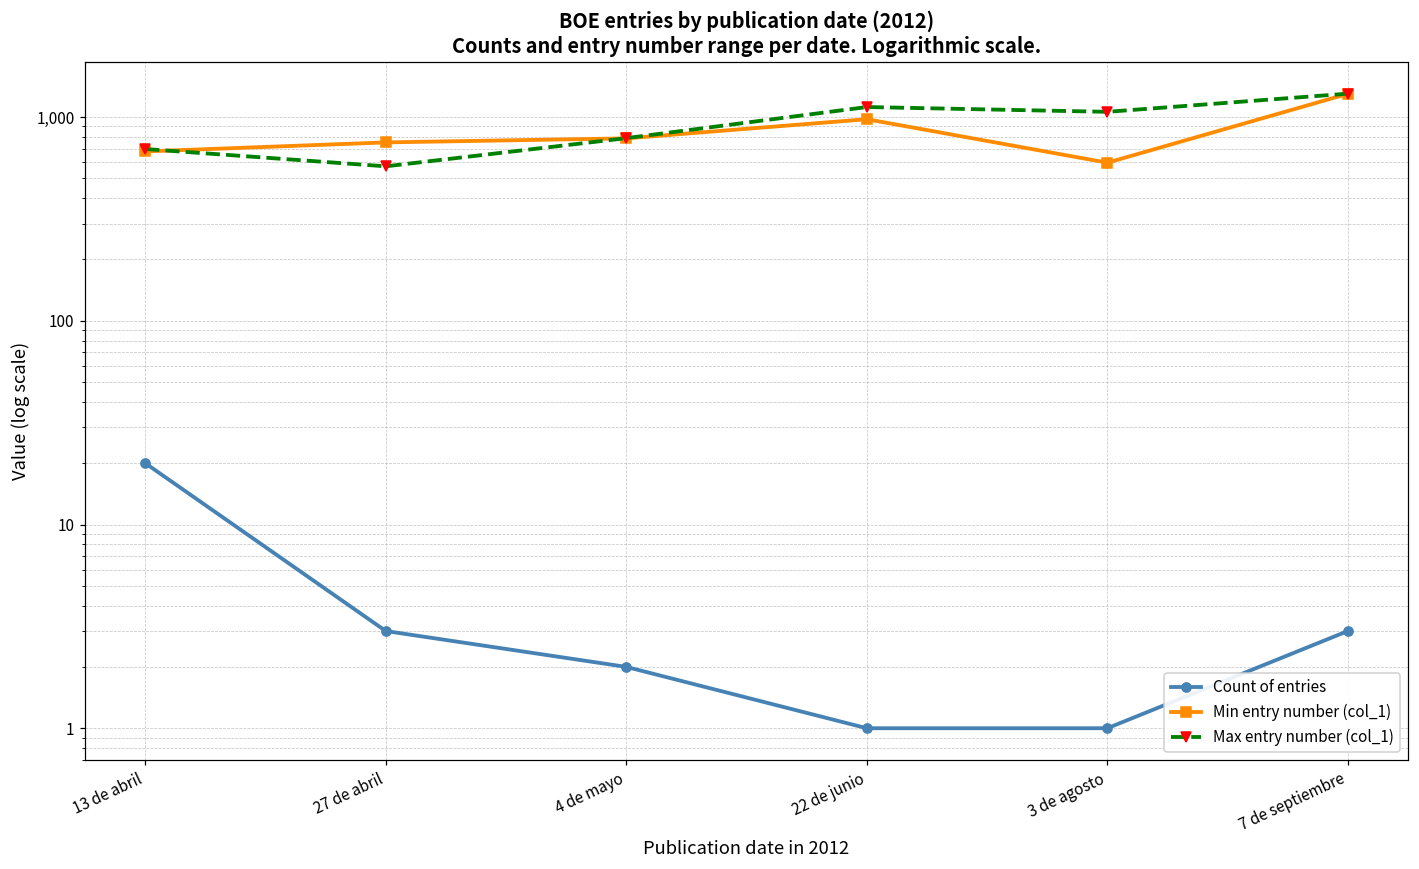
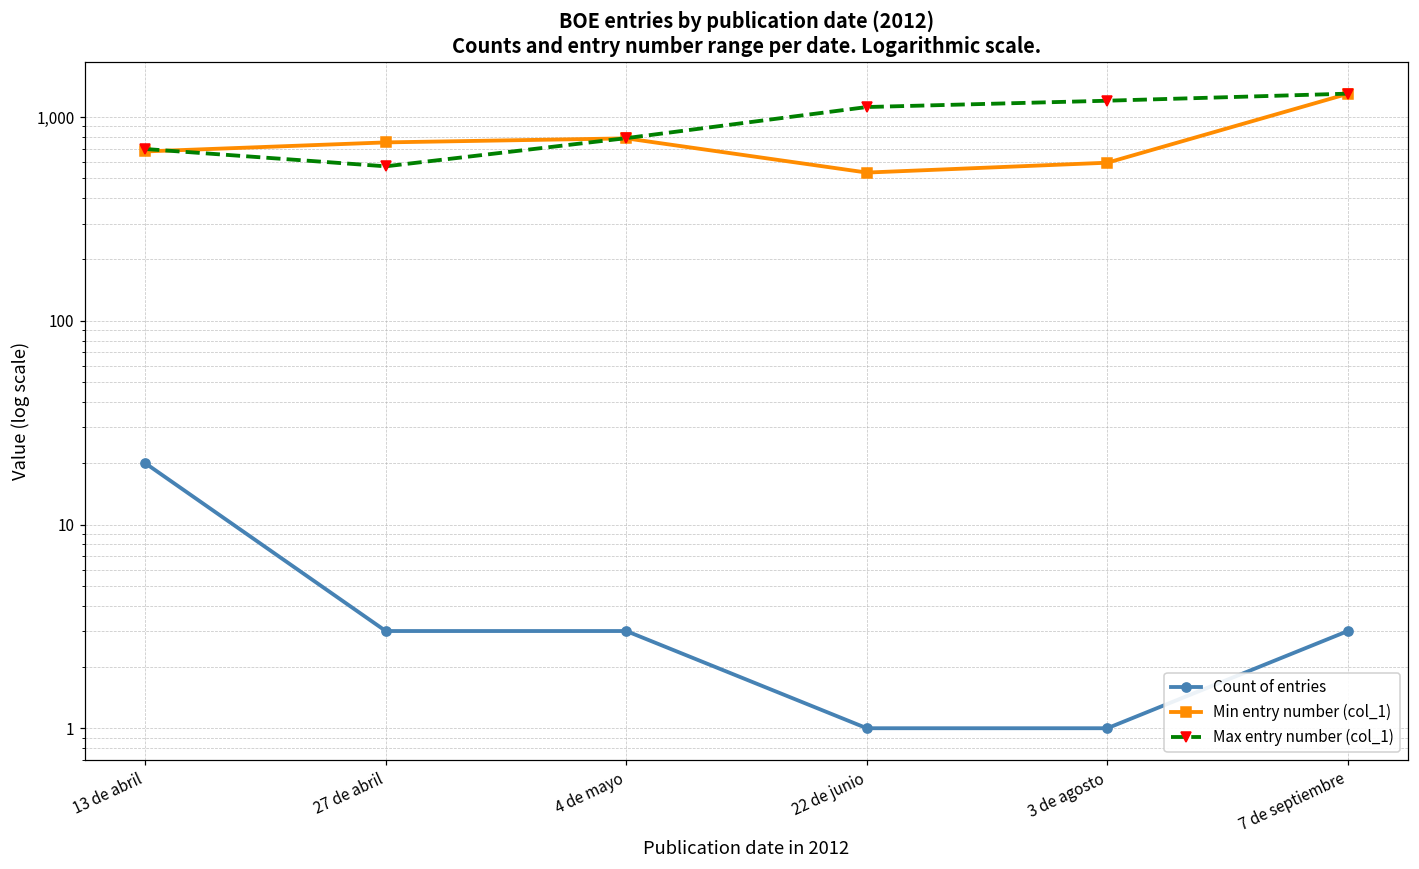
  {
    "Count of entries": {
      "13 de abril": "20",
      "27 de abril": "3",
-     "4 de mayo": "2",
+     "4 de mayo": "3",
      "22 de junio": "1",
      "3 de agosto": "1",
      "7 de septiembre": "3"
    },
    "Min entry number (col_1)": {
      "27 de abril": "750",
-     "22 de junio": "1,000",
+     "22 de junio": "530",
      "3 de agosto": "600"
    },
    "Max entry number (col_1)": {
      "27 de abril": "570",
      "22 de junio": "1,100",
-     "3 de agosto": "1,100"
+     "3 de agosto": "1,200"
    }
  }
